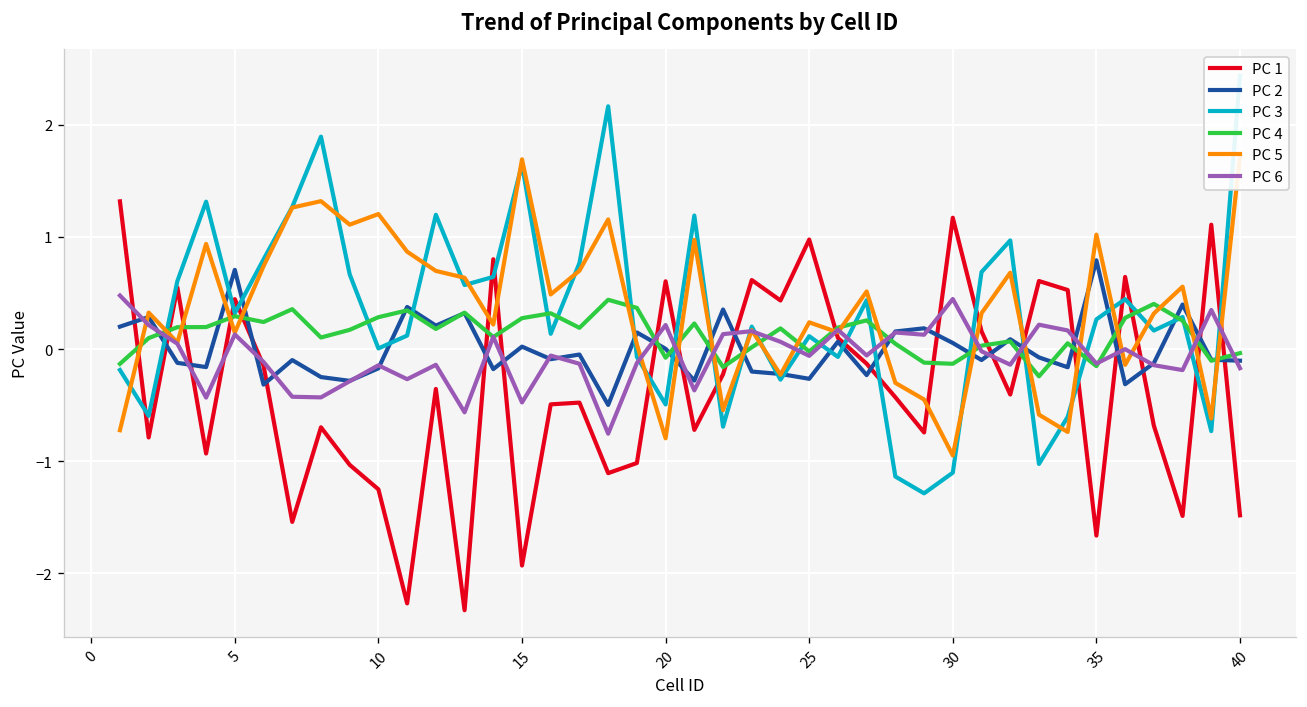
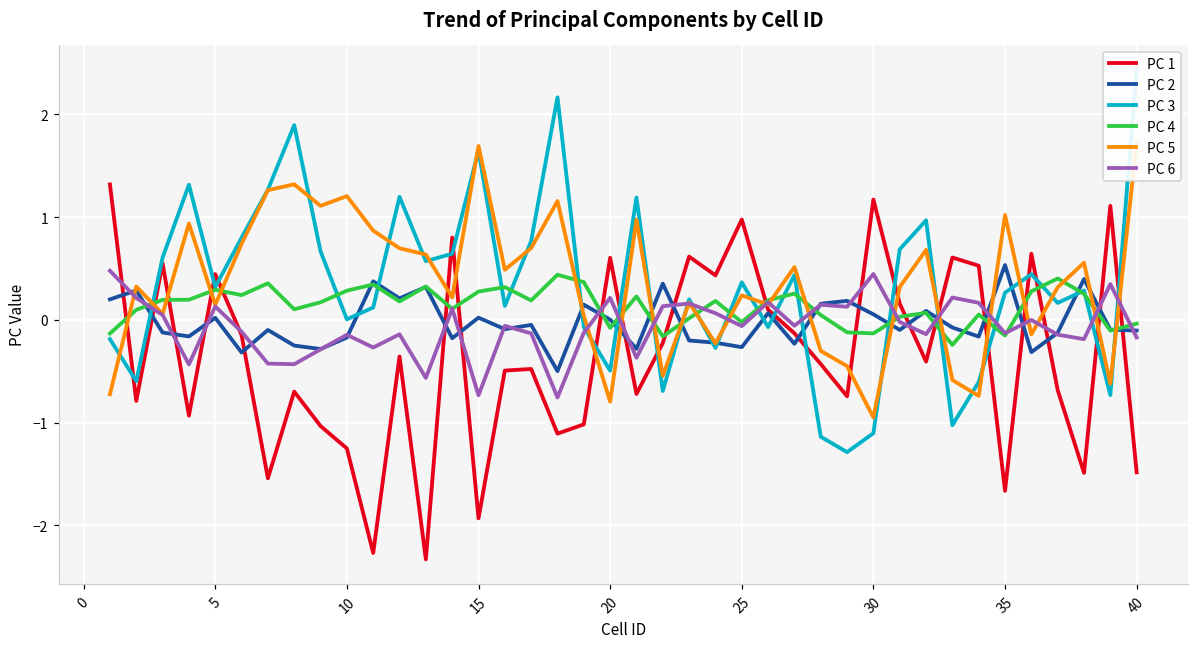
  {
    "PC 1": {
      "5": 0.4,
      "10": -1.3,
      "15": -1.9,
      "20": 0.6,
      "25": 1.0,
      "30": 1.2,
      "35": -1.7,
      "40": -1.5
    },
    "PC 2": {
-     "5": 0.7,
+     "5": 0.0,
      "10": -0.2,
      "15": 0.0,
      "20": 0.0,
      "25": -0.3,
      "30": 0.1,
-     "35": 0.8,
+     "35": 0.5,
      "40": -0.1
    },
    "PC 3": {
      "10": 0.0,
      "15": 1.6,
      "20": -0.5,
-     "25": 0.1,
+     "25": 0.4,
      "30": -1.1,
      "35": 0.3
    },
    "PC 4": {
      "10": 0.3,
      "15": 0.3,
      "20": -0.1,
      "25": 0.0,
      "30": -0.1,
      "40": 0.0
    },
    "PC 5": {
      "10": 1.2,
      "15": 1.7,
      "20": -0.8,
      "25": 0.2,
      "30": -0.9,
      "35": 1.0
    },
    "PC 6": {
      "10": -0.1,
-     "15": -0.5,
+     "15": -0.7,
      "20": 0.2,
      "25": -0.1,
      "30": 0.4,
      "40": -0.2
    }
  }
